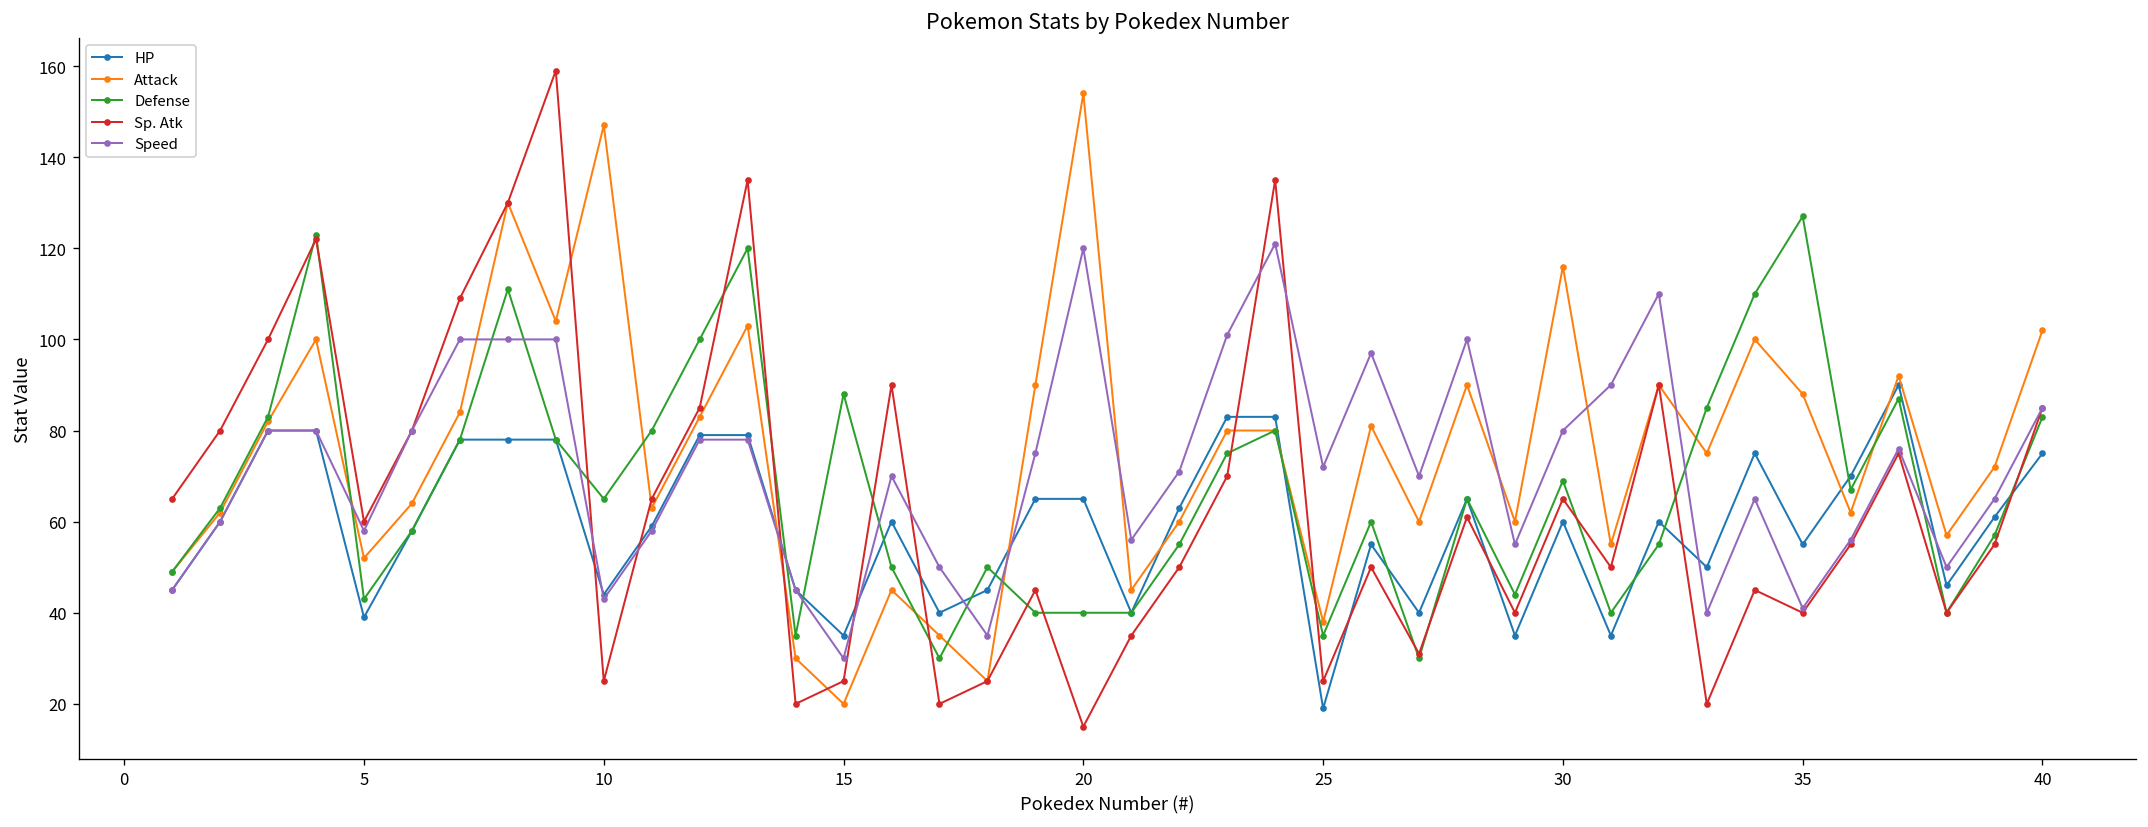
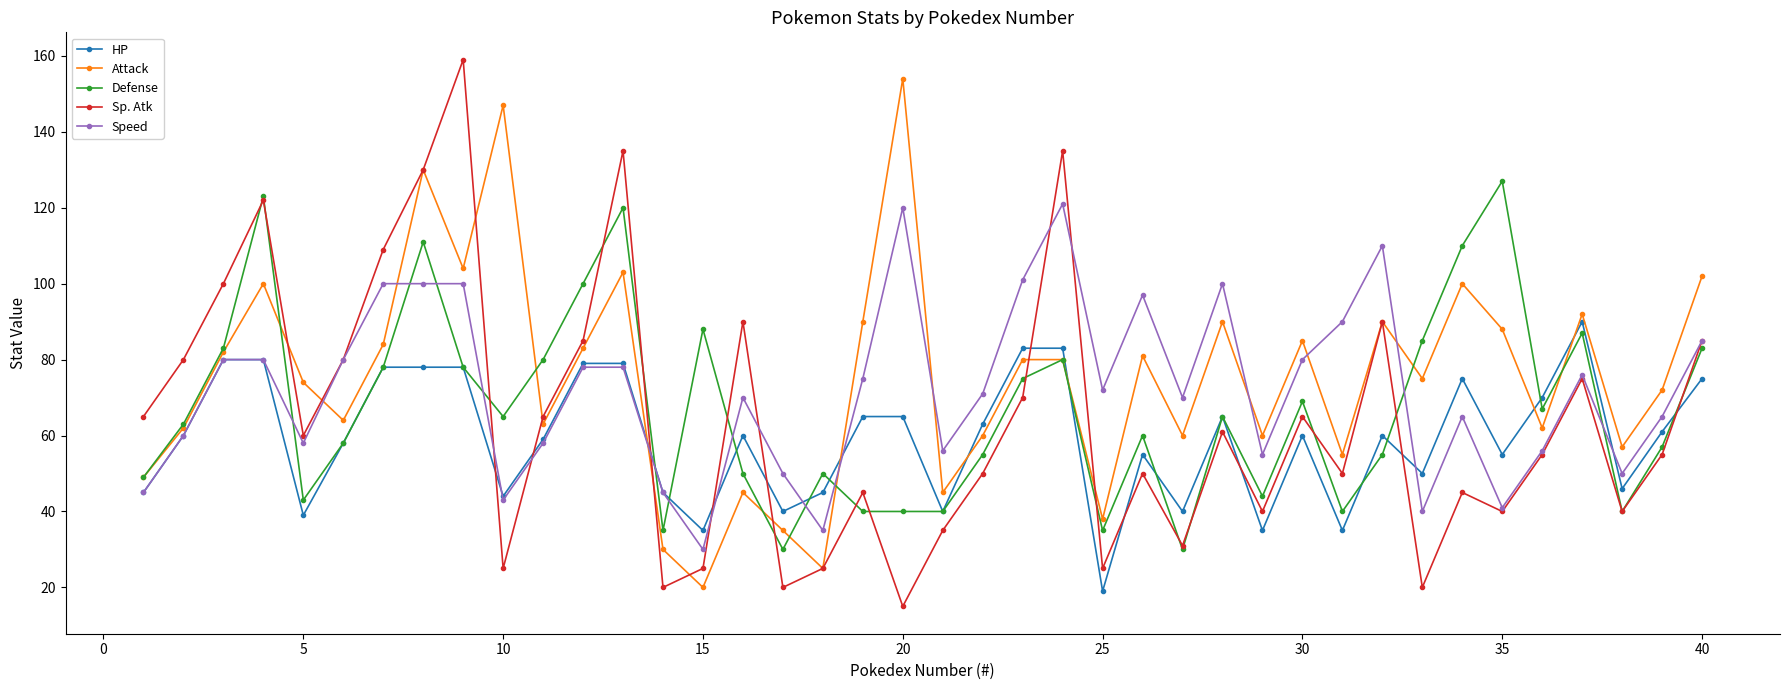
  {
    "HP": {
      "5": 39,
      "10": 44,
      "15": 35,
      "20": 65,
      "25": 19,
      "30": 60,
      "35": 55,
      "40": 75
    },
    "Attack": {
-     "5": 52,
+     "5": 74,
      "10": 147,
      "15": 20,
      "20": 154,
      "25": 38,
-     "30": 116,
+     "30": 85,
      "35": 88,
      "40": 102
    },
    "Defense": {
      "5": 43,
      "10": 65,
      "15": 88,
      "20": 40,
      "25": 35,
      "30": 69,
      "35": 127,
      "40": 83
    },
    "Sp. Atk": {
      "5": 60,
      "10": 25,
      "15": 25,
      "20": 15,
      "25": 25,
      "30": 65,
      "35": 40
    },
    "Speed": {
      "5": 58,
      "10": 43,
      "15": 30,
      "20": 120,
      "25": 72,
      "30": 80,
      "35": 41
    }
  }
